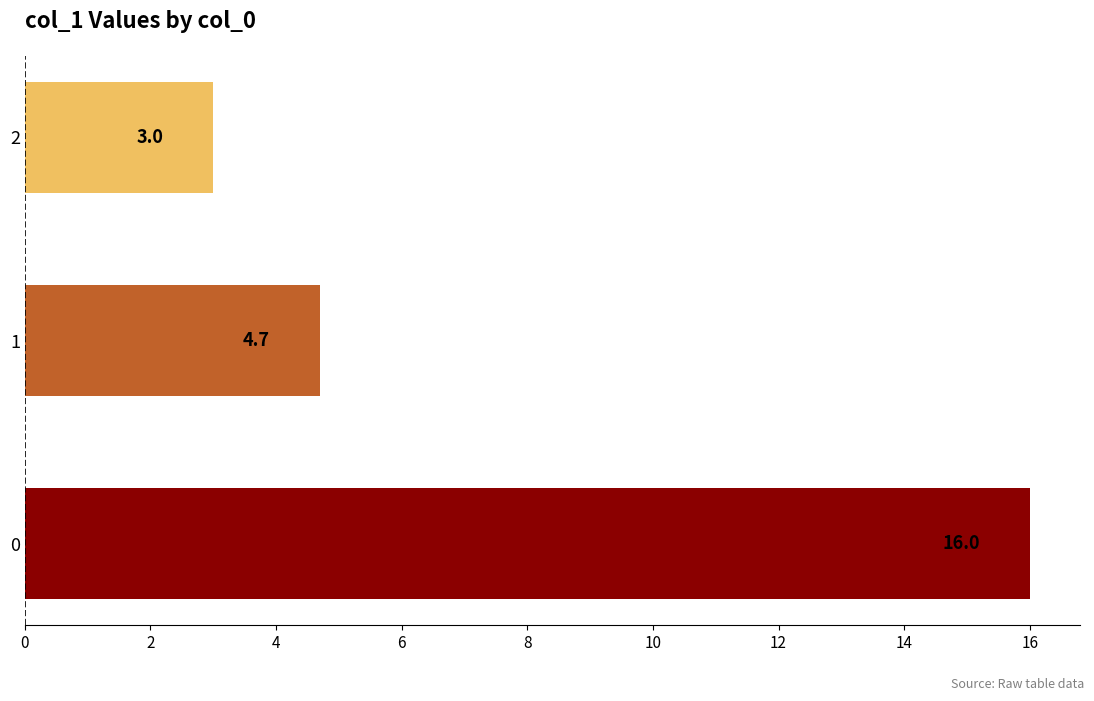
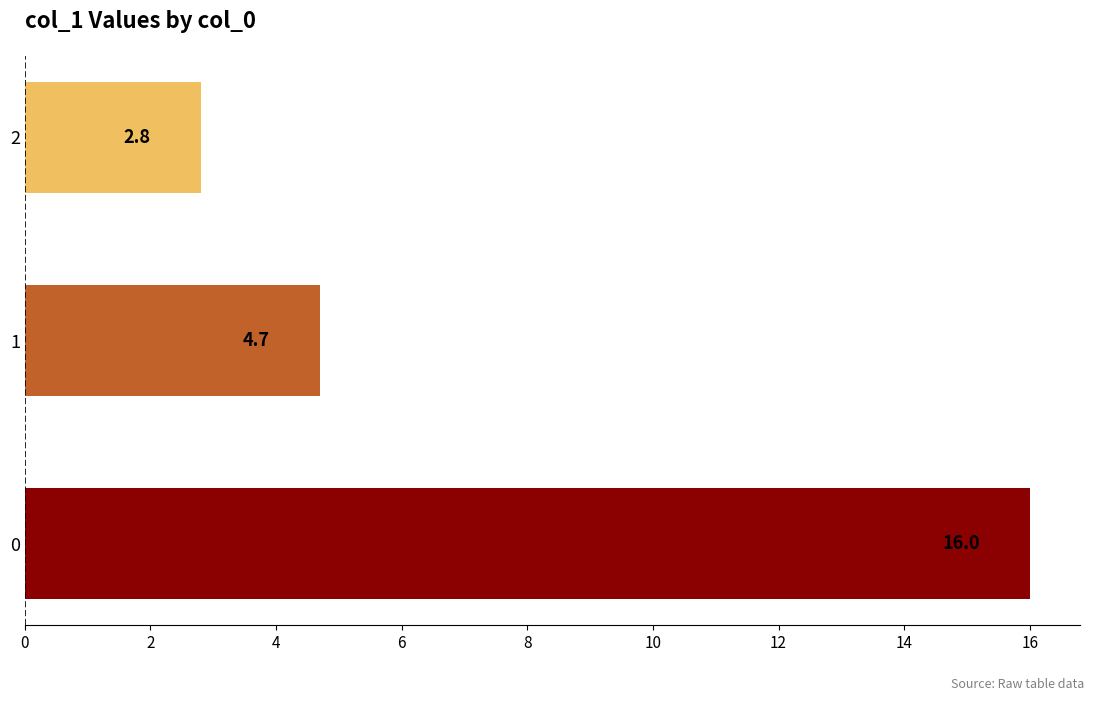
  {
-   "2": 3.0,
+   "2": 2.8,
    "1": 4.7,
    "0": 16.0
  }
